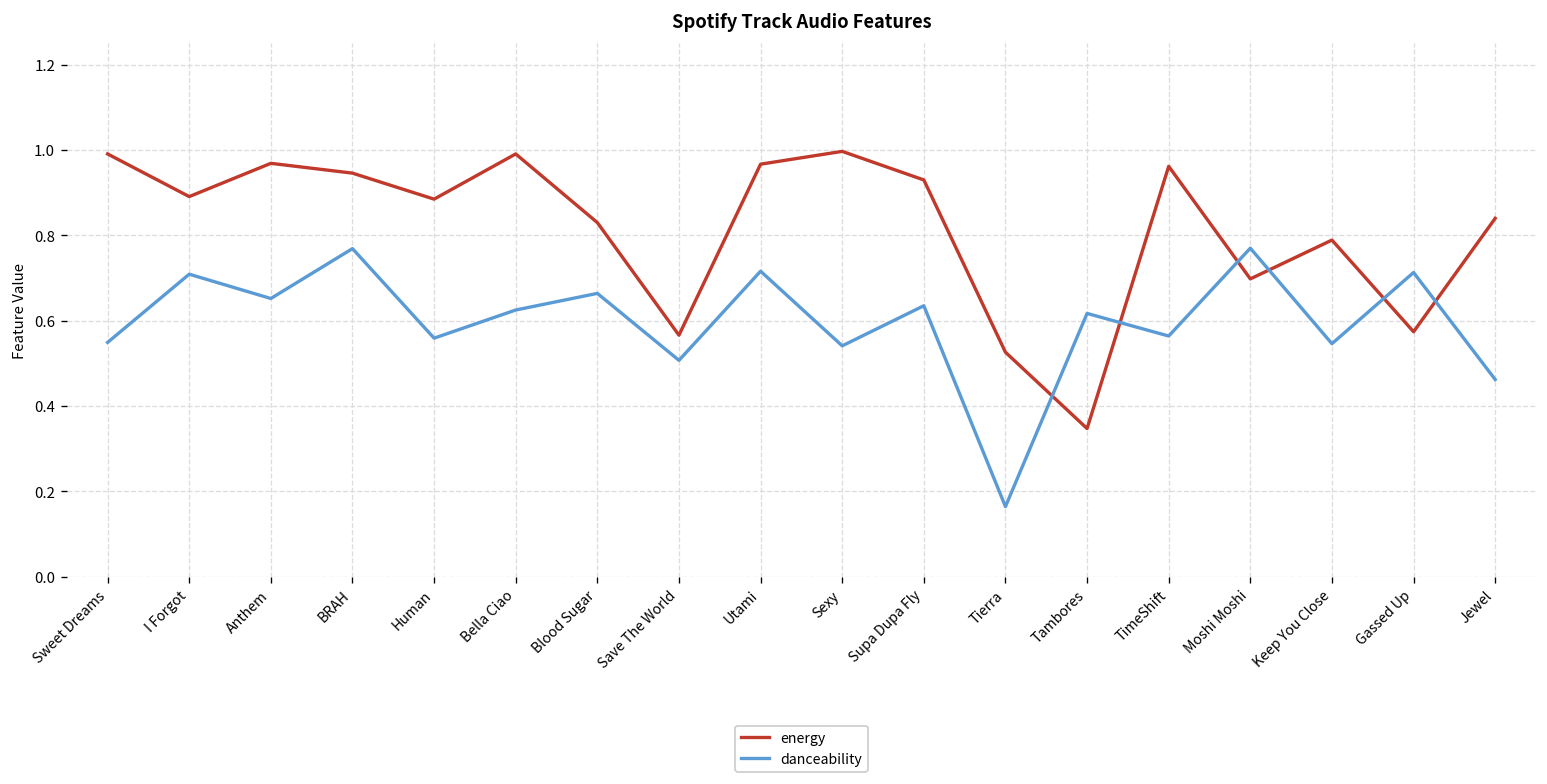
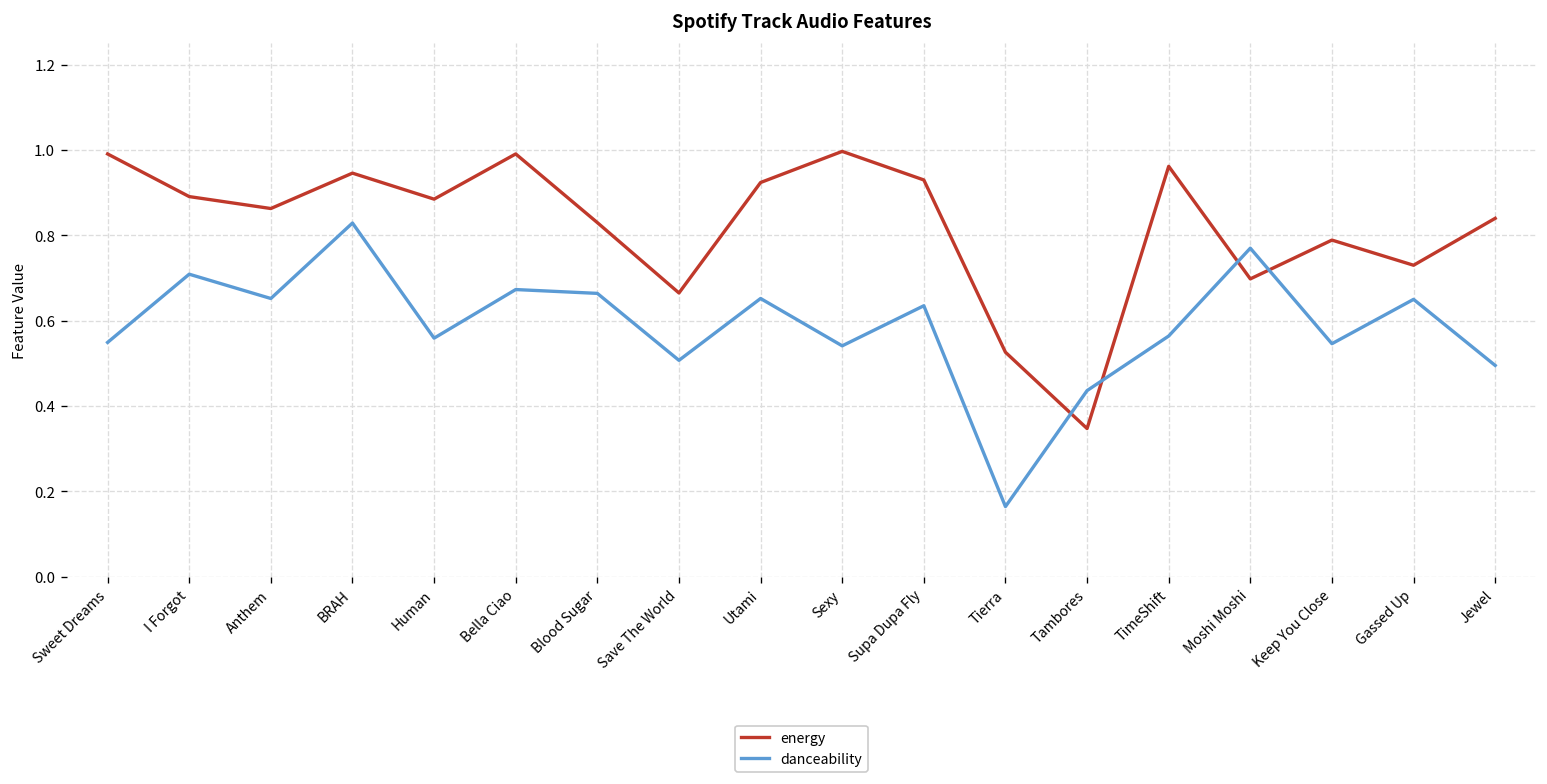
  {
    "energy": {
      "Sweet Dreams": 0.99,
      "I Forgot": 0.89,
-     "Anthem": 0.97,
+     "Anthem": 0.86,
      "BRAH": 0.95,
      "Human": 0.89,
      "Bella Ciao": 0.99,
      "Blood Sugar": 0.83,
-     "Save The World": 0.57,
-     "Utami": 0.97,
+     "Save The World": 0.67,
+     "Utami": 0.92,
      "Sexy": 1.00,
      "Supa Dupa Fly": 0.93,
      "Tierra": 0.53,
      "Tambores": 0.35,
      "TimeShift": 0.96,
      "Moshi Moshi": 0.70,
      "Keep You Close": 0.79,
-     "Gassed Up": 0.57,
+     "Gassed Up": 0.73,
      "Jewel": 0.84
    },
    "danceability": {
      "Sweet Dreams": 0.55,
      "I Forgot": 0.71,
      "Anthem": 0.65,
-     "BRAH": 0.77,
+     "BRAH": 0.83,
      "Human": 0.56,
-     "Bella Ciao": 0.63,
+     "Bella Ciao": 0.67,
      "Blood Sugar": 0.66,
      "Save The World": 0.51,
-     "Utami": 0.72,
+     "Utami": 0.65,
      "Sexy": 0.54,
      "Supa Dupa Fly": 0.64,
      "Tierra": 0.16,
-     "Tambores": 0.62,
+     "Tambores": 0.44,
      "TimeShift": 0.56,
      "Moshi Moshi": 0.77,
      "Keep You Close": 0.55,
-     "Gassed Up": 0.71,
-     "Jewel": 0.46
+     "Gassed Up": 0.65,
+     "Jewel": 0.50
    }
  }
